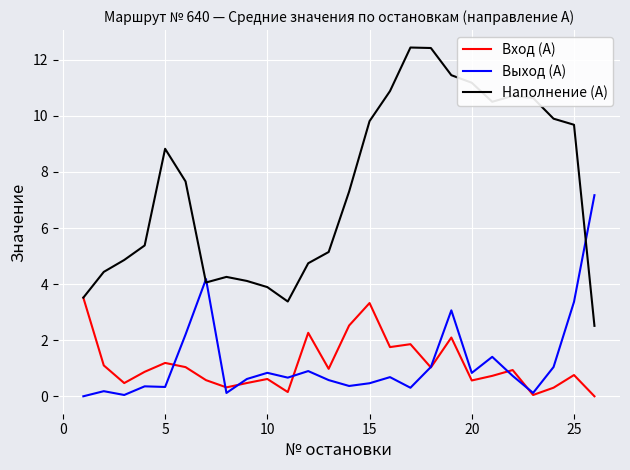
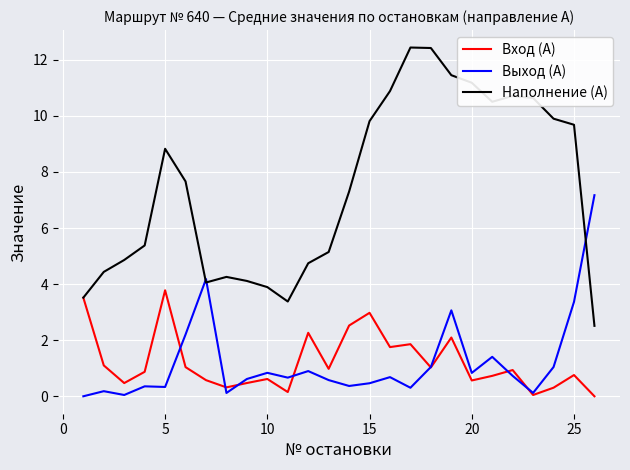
  {
    "Вход (А)": {
-     "5": 1.2,
+     "5": 3.8,
      "10": 0.6,
-     "15": 3.3,
+     "15": 3.0,
      "20": 0.6,
      "25": 0.8
    },
    "Выход (А)": {
      "5": 0.3,
      "10": 0.8,
      "15": 0.5,
      "20": 0.8,
      "25": 3.4
    },
    "Наполнение (А)": {
      "5": 8.8,
      "10": 3.9,
      "15": 9.8,
      "25": 9.7
    }
  }
